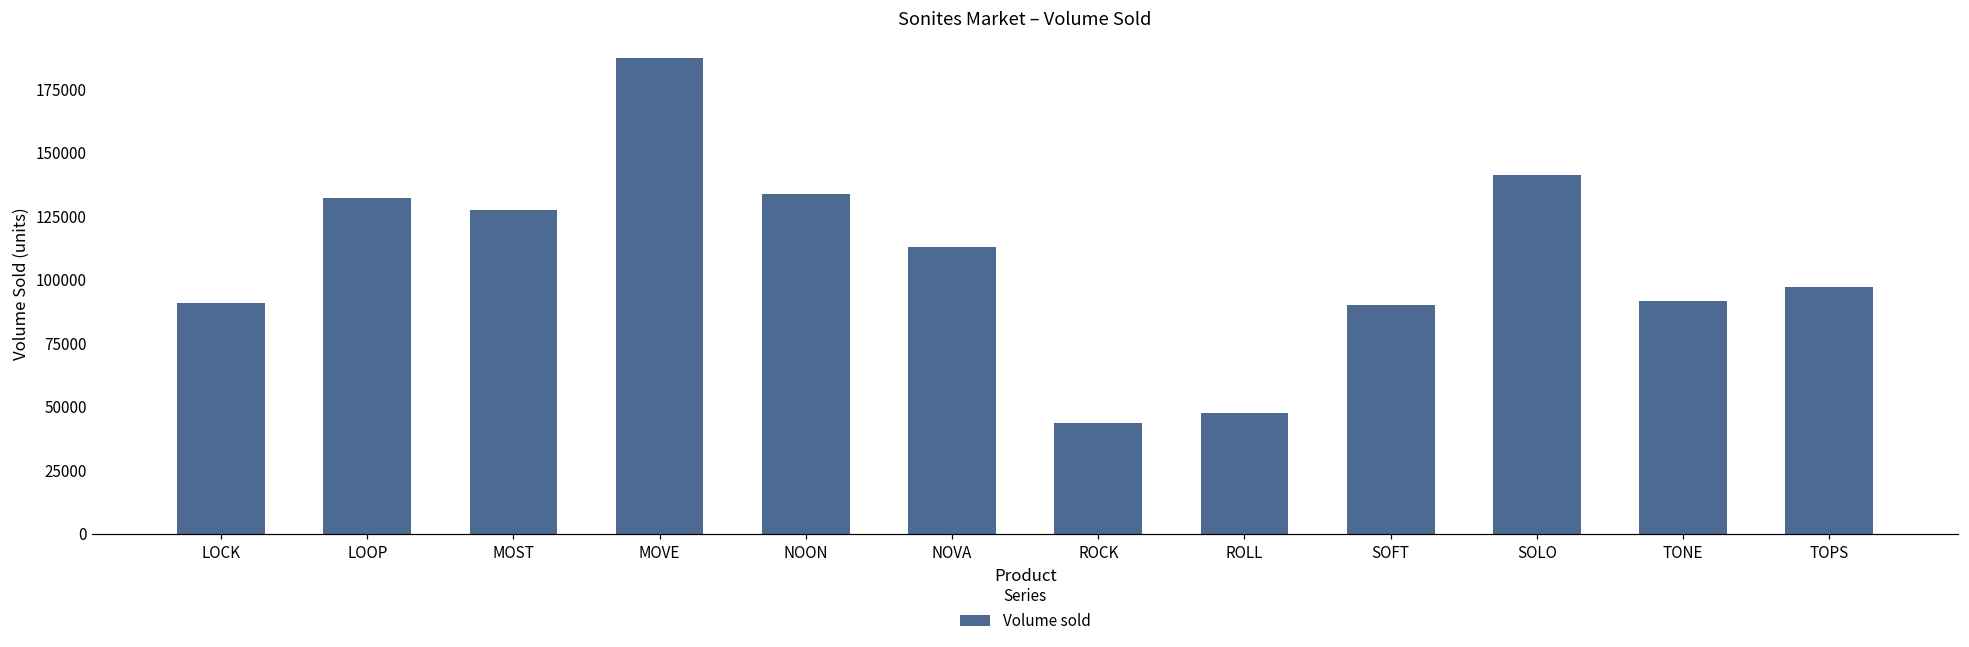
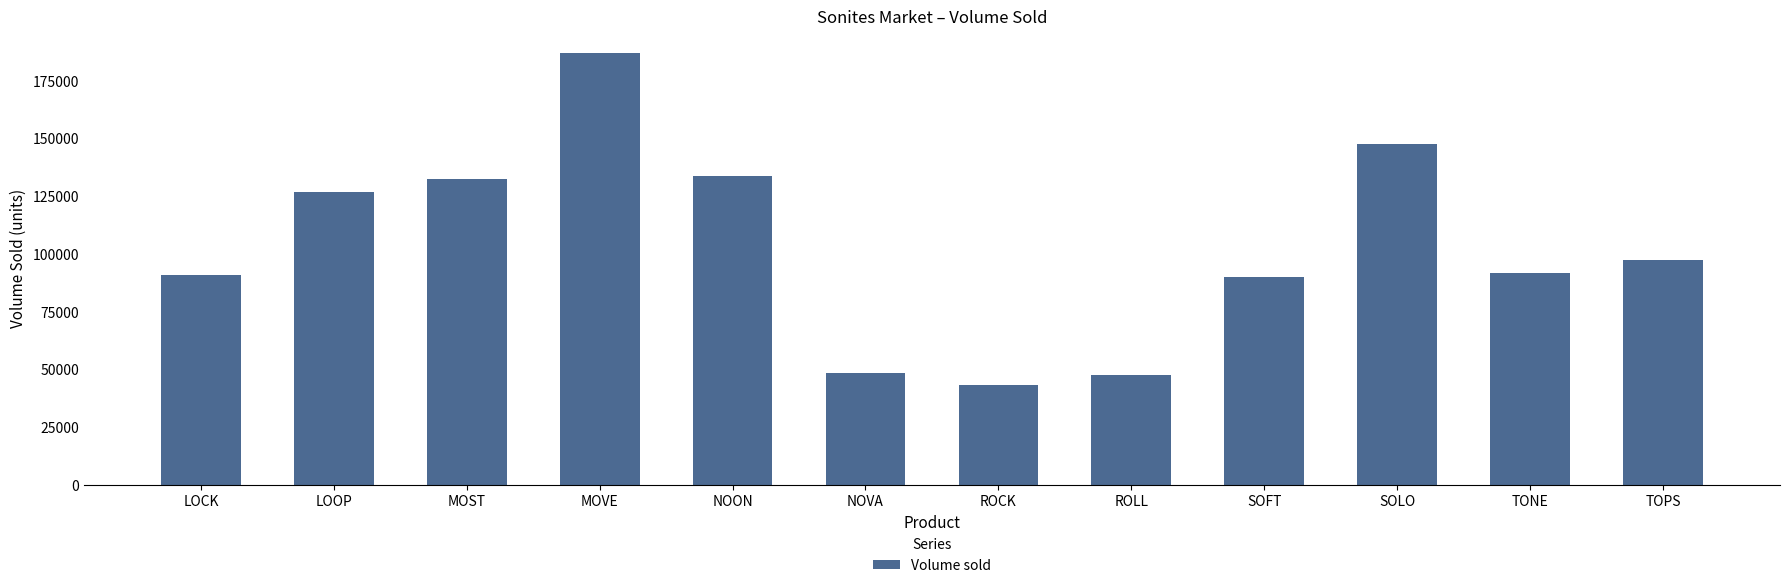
  {
    "LOCK": 91000,
-   "LOOP": 132000,
-   "MOST": 128000,
+   "LOOP": 127000,
+   "MOST": 132000,
    "MOVE": 187000,
    "NOON": 134000,
-   "NOVA": 113000,
+   "NOVA": 49000,
    "ROCK": 43000,
    "ROLL": 48000,
    "SOFT": 90000,
-   "SOLO": 141000,
+   "SOLO": 148000,
    "TONE": 92000,
    "TOPS": 97000
  }
